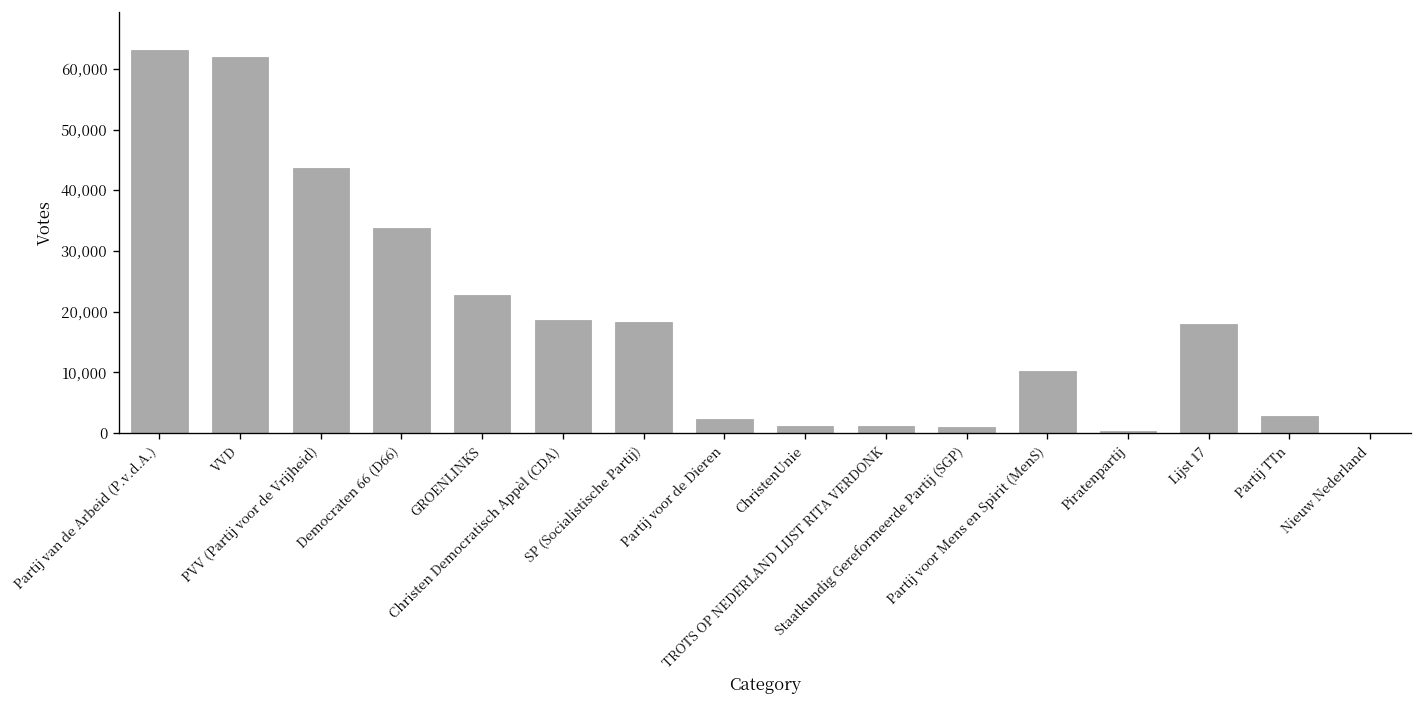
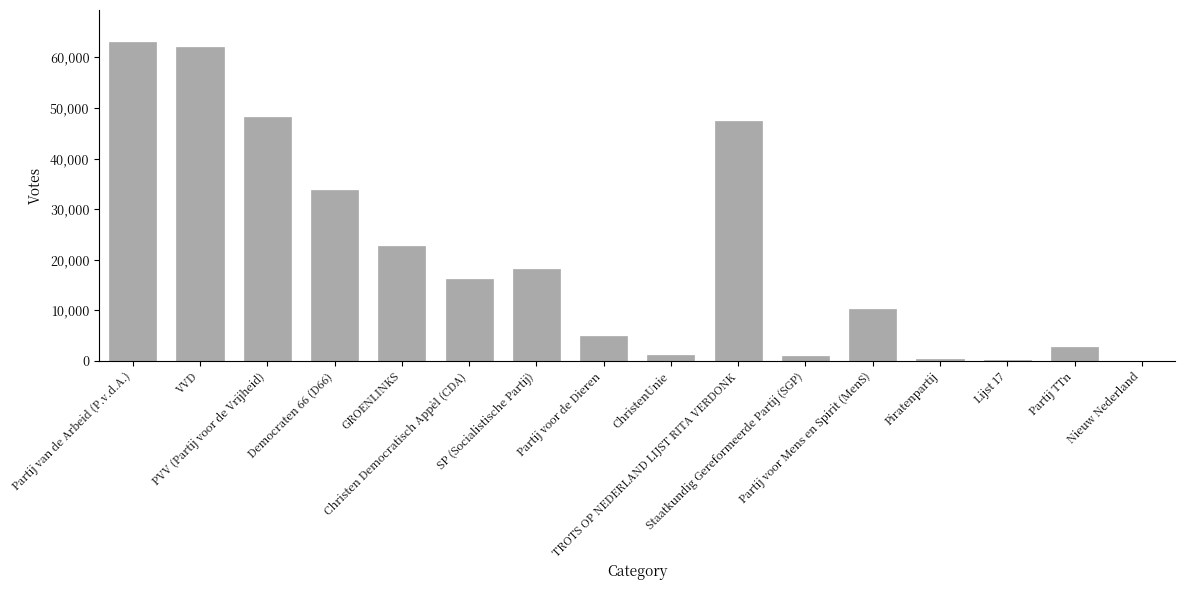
  {
    "Partij van de Arbeid (P.v.d.A.)": "63,000",
    "VVD": "62,000",
-   "PVV (Partij voor de Vrijheid)": "44,000",
+   "PVV (Partij voor de Vrijheid)": "48,000",
    "Democraten 66 (D66)": "34,000",
    "GROENLINKS": "23,000",
-   "Christen Democratisch Appèl (CDA)": "19,000",
+   "Christen Democratisch Appèl (CDA)": "16,000",
    "SP (Socialistische Partij)": "18,000",
-   "Partij voor de Dieren": "2,000",
+   "Partij voor de Dieren": "5,000",
    "ChristenUnie": "1,000",
-   "TROTS OP NEDERLAND LIJST RITA VERDONK": "1,000",
+   "TROTS OP NEDERLAND LIJST RITA VERDONK": "47,000",
    "Staatkundig Gereformeerde Partij (SGP)": "1,000",
    "Partij voor Mens en Spirit (MenS)": "10,000",
-   "Lijst 17": "18,000",
+   "Lijst 17": "0",
    "Partij TTn": "3,000"
  }
